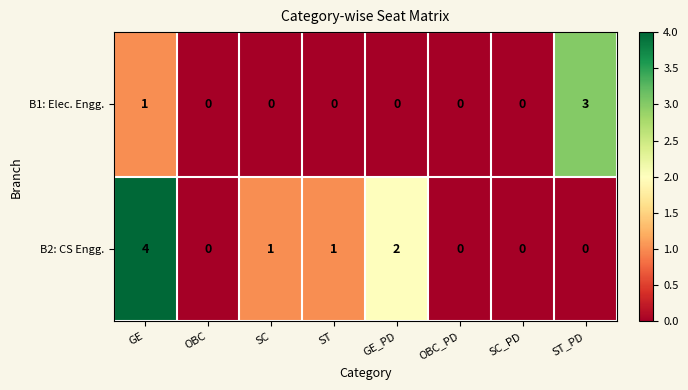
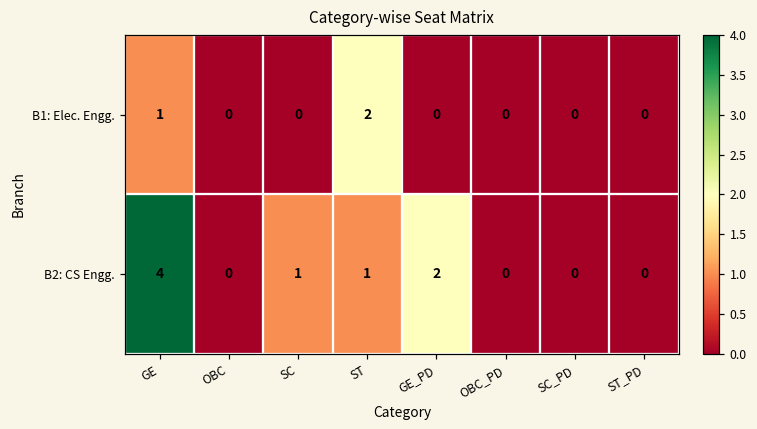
  {
    "B1: Elec. Engg.": {
      "GE": 1,
      "OBC": 0,
      "SC": 0,
-     "ST": 0,
+     "ST": 2,
      "GE_PD": 0,
      "OBC_PD": 0,
      "SC_PD": 0,
-     "ST_PD": 3
+     "ST_PD": 0
    },
    "B2: CS Engg.": {
      "GE": 4,
      "OBC": 0,
      "SC": 1,
      "ST": 1,
      "GE_PD": 2,
      "OBC_PD": 0,
      "SC_PD": 0,
      "ST_PD": 0
    }
  }
